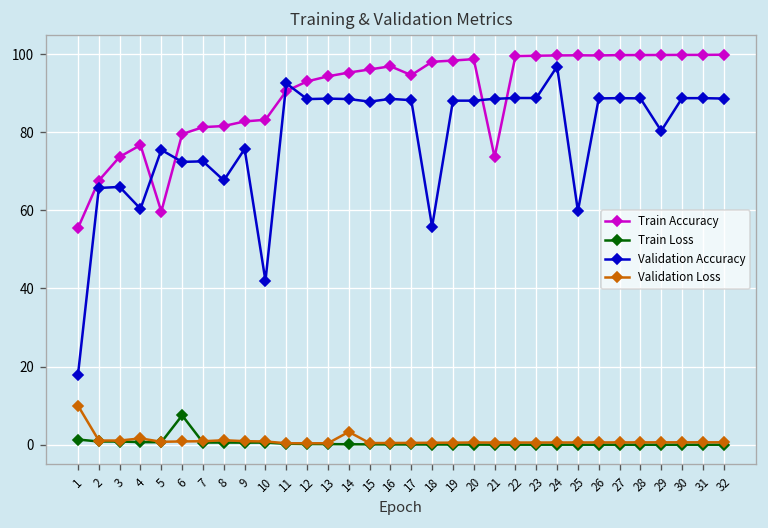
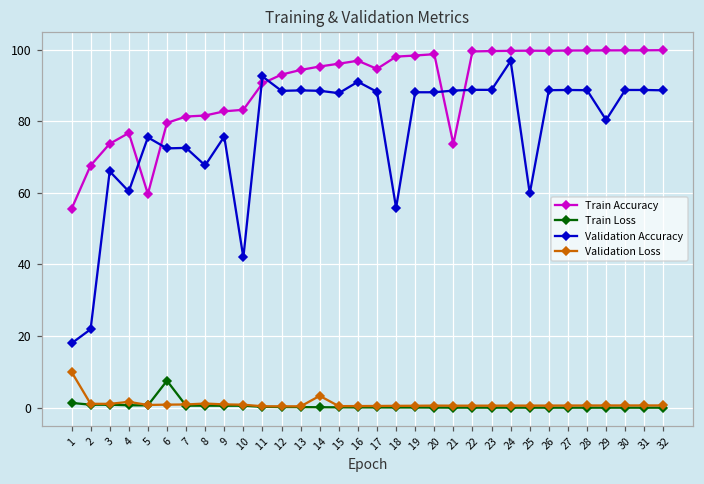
  {
    "Train Accuracy": {
      "1": 55,
      "2": 68,
      "3": 74,
      "4": 77,
      "5": 60,
      "6": 80,
      "7": 81,
      "8": 82,
      "9": 83,
      "10": 83,
      "11": 91,
      "12": 93,
      "13": 94,
      "14": 95,
      "15": 96,
      "16": 97,
      "17": 95,
      "18": 98,
      "19": 98,
      "20": 99,
      "21": 74,
      "22": 99,
      "23": 100,
      "24": 100,
      "25": 100,
      "26": 100,
      "27": 100,
      "28": 100,
      "29": 100,
      "30": 100,
      "31": 100,
      "32": 100
    },
    "Train Loss": {
      "1": 1,
      "4": 1,
      "6": 8,
      "14": 0
    },
    "Validation Accuracy": {
      "1": 18,
-     "2": 66,
+     "2": 22,
      "3": 66,
      "4": 60,
      "5": 75,
      "6": 72,
      "7": 73,
      "8": 68,
      "9": 76,
      "10": 42,
      "11": 92,
      "12": 88,
      "13": 89,
      "14": 88,
      "15": 88,
-     "16": 89,
+     "16": 91,
      "17": 88,
      "18": 56,
      "19": 88,
      "20": 88,
      "21": 89,
      "22": 89,
      "23": 89,
      "24": 97,
      "25": 60,
      "26": 89,
      "27": 89,
      "28": 89,
      "29": 80,
      "30": 89,
      "31": 89,
      "32": 89
    },
    "Validation Loss": {
      "1": 10,
      "4": 2,
      "6": 1,
      "14": 3
    }
  }
